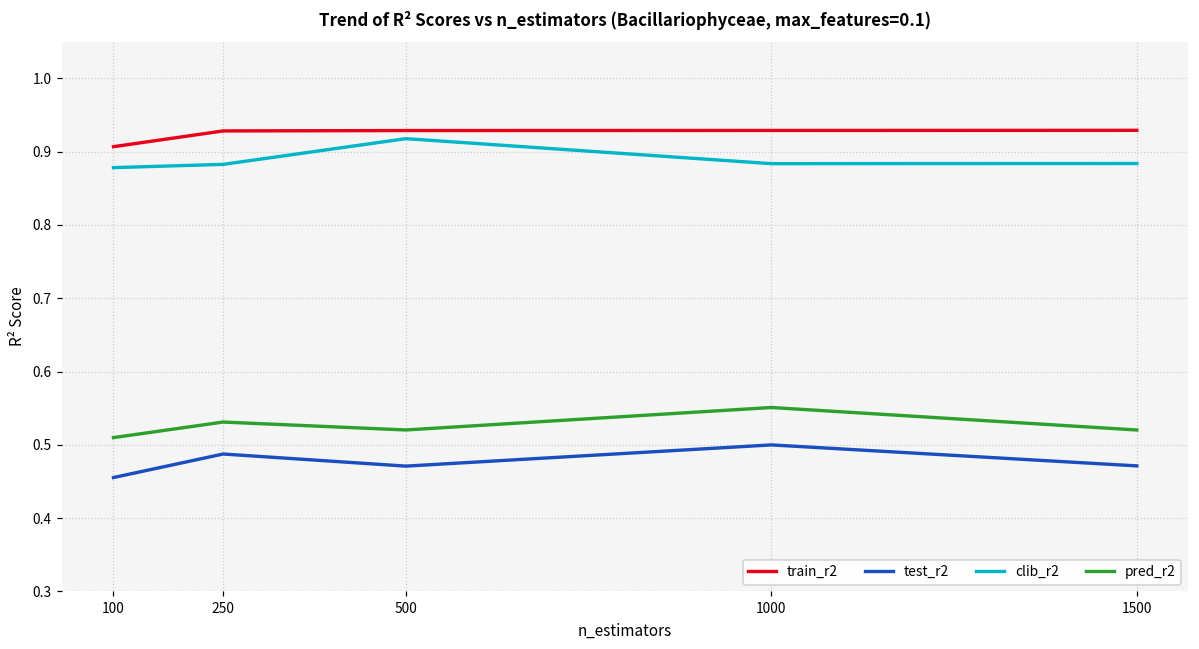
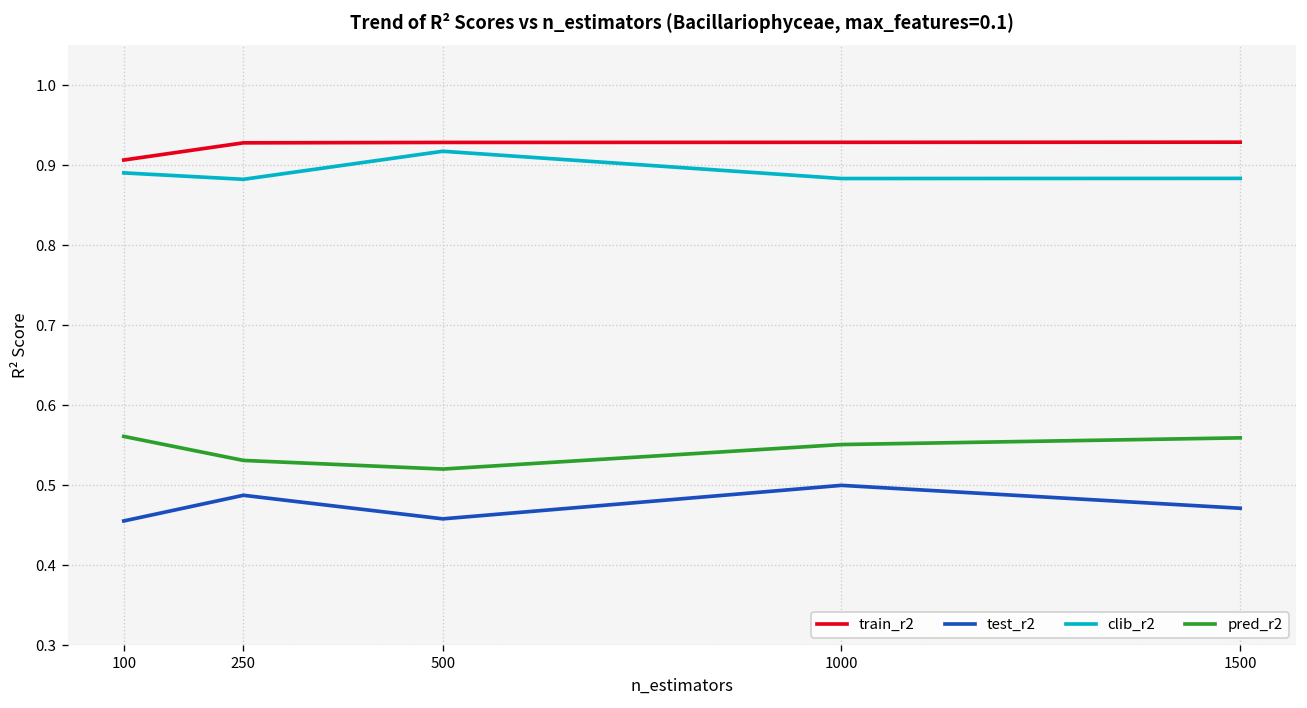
  {
    "train_r2": {
      "100": 0.91,
      "250": 0.93,
      "500": 0.93,
      "1000": 0.93,
      "1500": 0.93
    },
    "test_r2": {
      "100": 0.46,
      "250": 0.49,
-     "500": 0.47,
+     "500": 0.46,
      "1000": 0.50,
      "1500": 0.47
    },
    "clib_r2": {
-     "100": 0.88,
+     "100": 0.89,
      "250": 0.88,
      "500": 0.92,
      "1000": 0.88,
      "1500": 0.88
    },
    "pred_r2": {
-     "100": 0.51,
+     "100": 0.56,
      "250": 0.53,
      "500": 0.52,
      "1000": 0.55,
-     "1500": 0.52
+     "1500": 0.56
    }
  }
